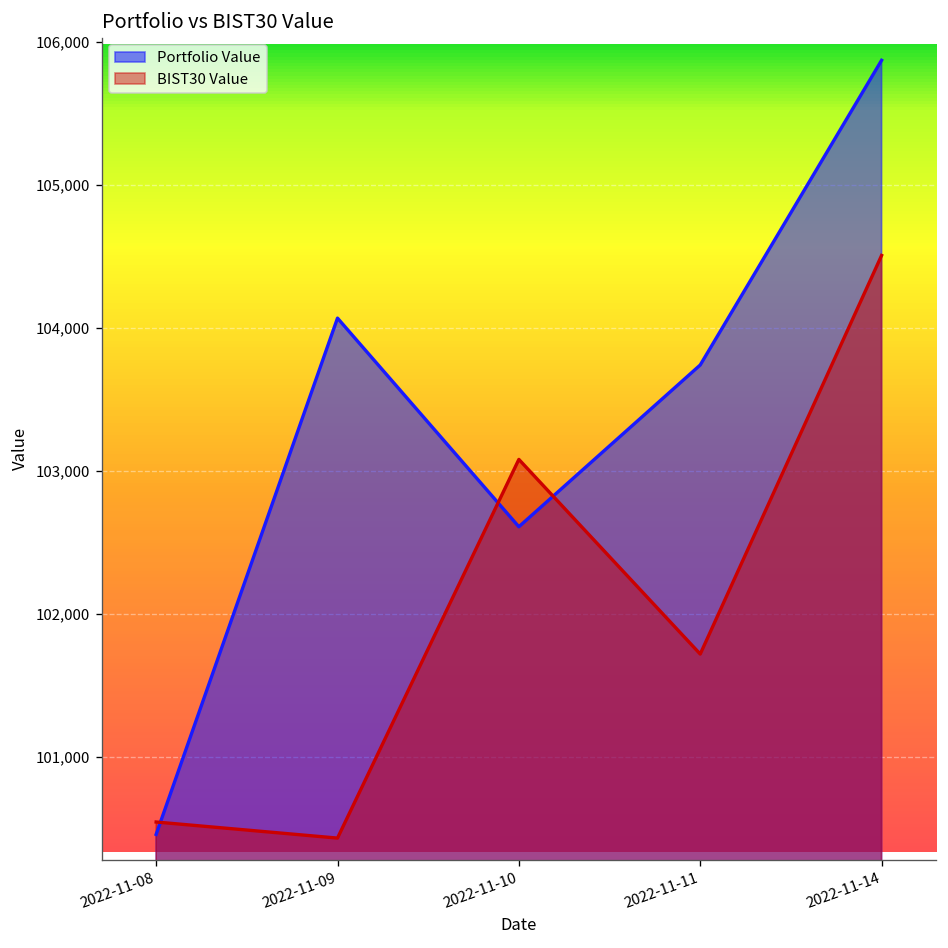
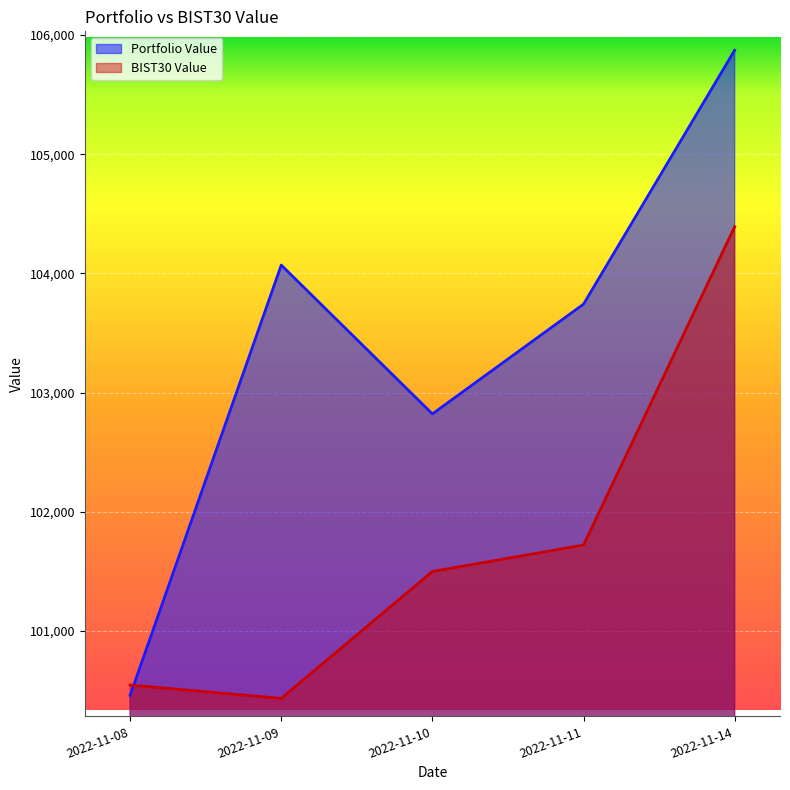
  {
    "Portfolio Value": {
      "2022-11-08": "100,460",
      "2022-11-09": "104,070",
-     "2022-11-10": "102,610",
+     "2022-11-10": "102,820",
      "2022-11-11": "103,740",
      "2022-11-14": "105,870"
    },
    "BIST30 Value": {
      "2022-11-08": "100,550",
      "2022-11-09": "100,430",
-     "2022-11-10": "103,080",
+     "2022-11-10": "101,500",
      "2022-11-11": "101,720",
-     "2022-11-14": "104,510"
+     "2022-11-14": "104,390"
    }
  }
